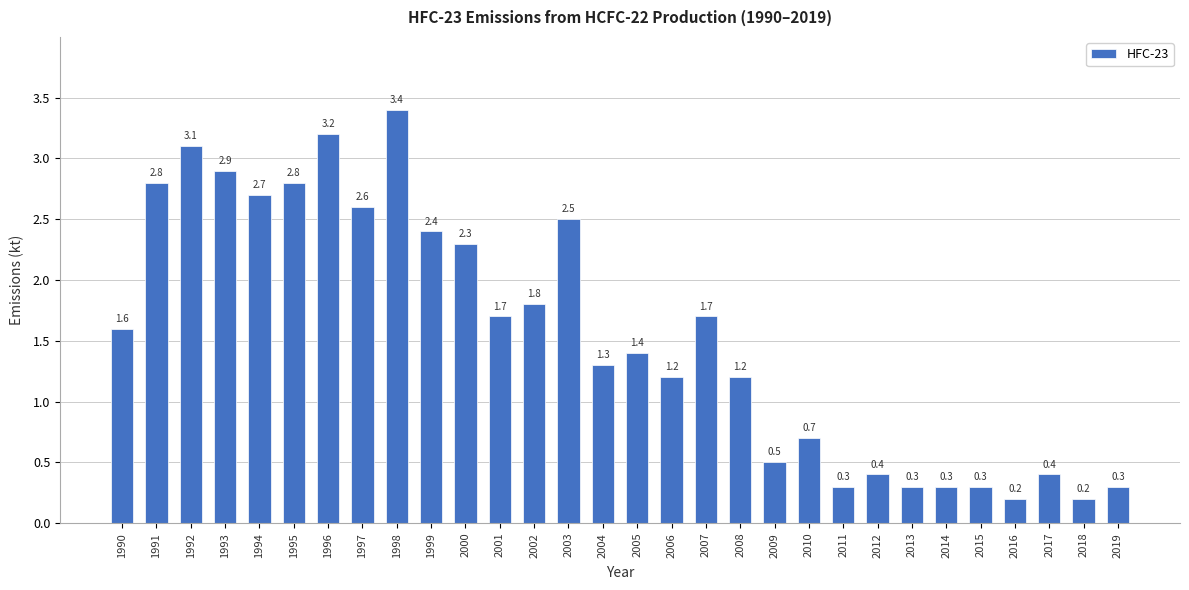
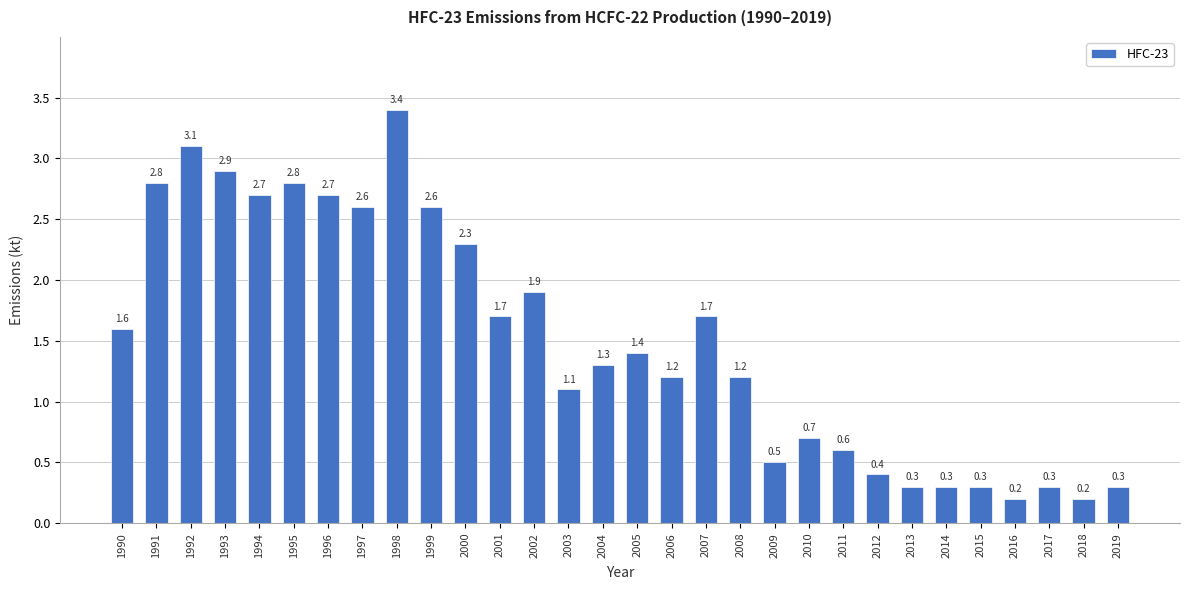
  {
    "1990": 1.6,
    "1991": 2.8,
    "1992": 3.1,
    "1993": 2.9,
    "1994": 2.7,
    "1995": 2.8,
-   "1996": 3.2,
+   "1996": 2.7,
    "1997": 2.6,
    "1998": 3.4,
-   "1999": 2.4,
+   "1999": 2.6,
    "2000": 2.3,
    "2001": 1.7,
-   "2002": 1.8,
-   "2003": 2.5,
+   "2002": 1.9,
+   "2003": 1.1,
    "2004": 1.3,
    "2005": 1.4,
    "2006": 1.2,
    "2007": 1.7,
    "2008": 1.2,
    "2009": 0.5,
    "2010": 0.7,
-   "2011": 0.3,
+   "2011": 0.6,
    "2012": 0.4,
    "2013": 0.3,
    "2014": 0.3,
    "2015": 0.3,
    "2016": 0.2,
-   "2017": 0.4,
+   "2017": 0.3,
    "2018": 0.2,
    "2019": 0.3
  }
